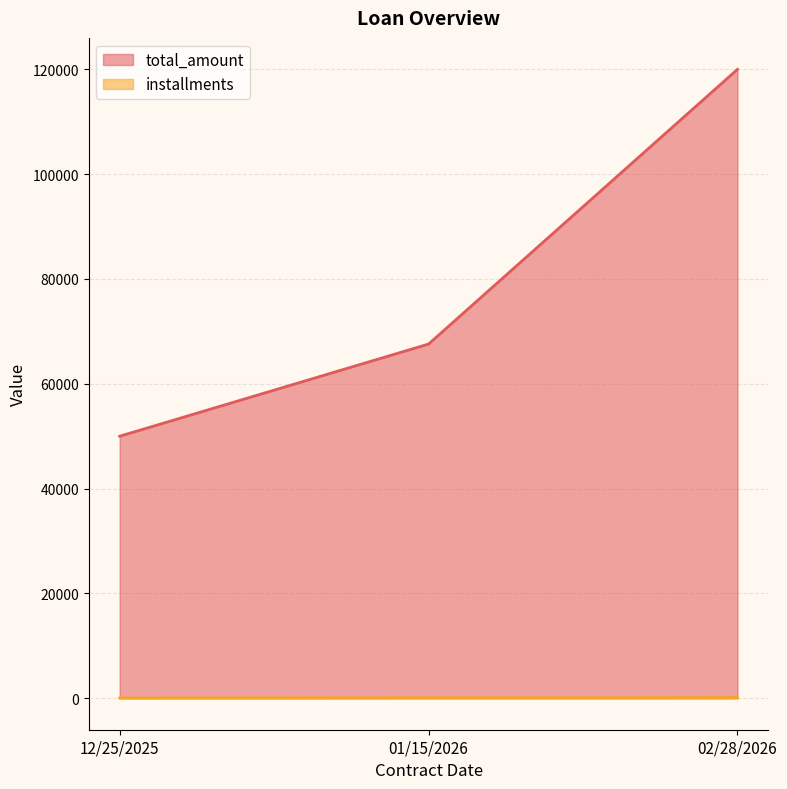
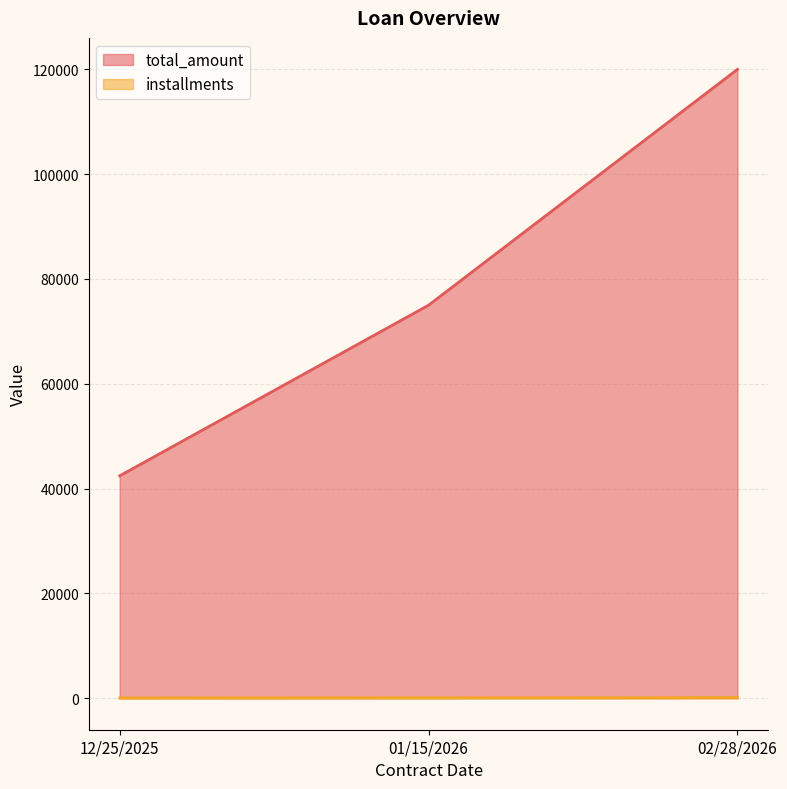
  {
    "total_amount": {
-     "12/25/2025": 50000,
-     "01/15/2026": 68000,
+     "12/25/2025": 42000,
+     "01/15/2026": 75000,
      "02/28/2026": 120000
    },
    "installments": {
      "12/25/2025": 0,
      "01/15/2026": 0,
      "02/28/2026": 0
    }
  }
